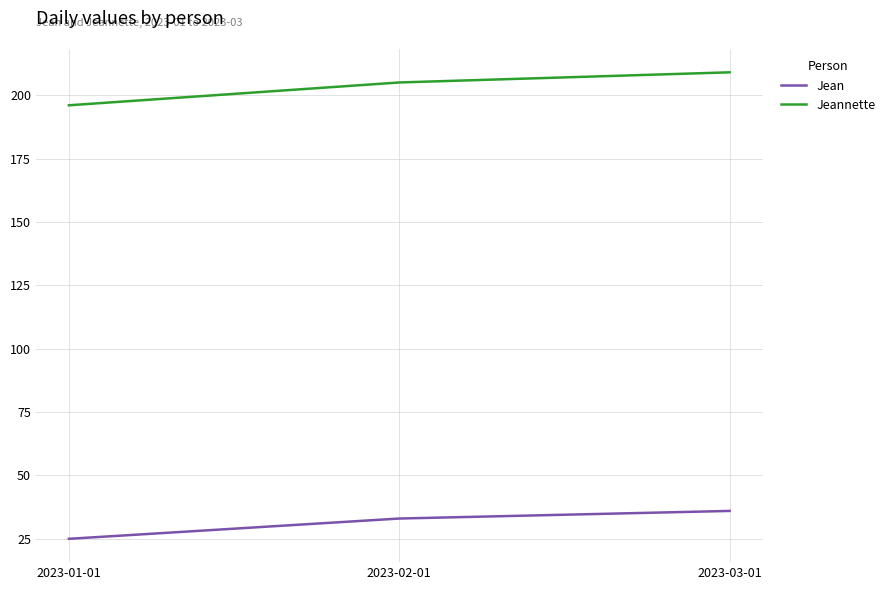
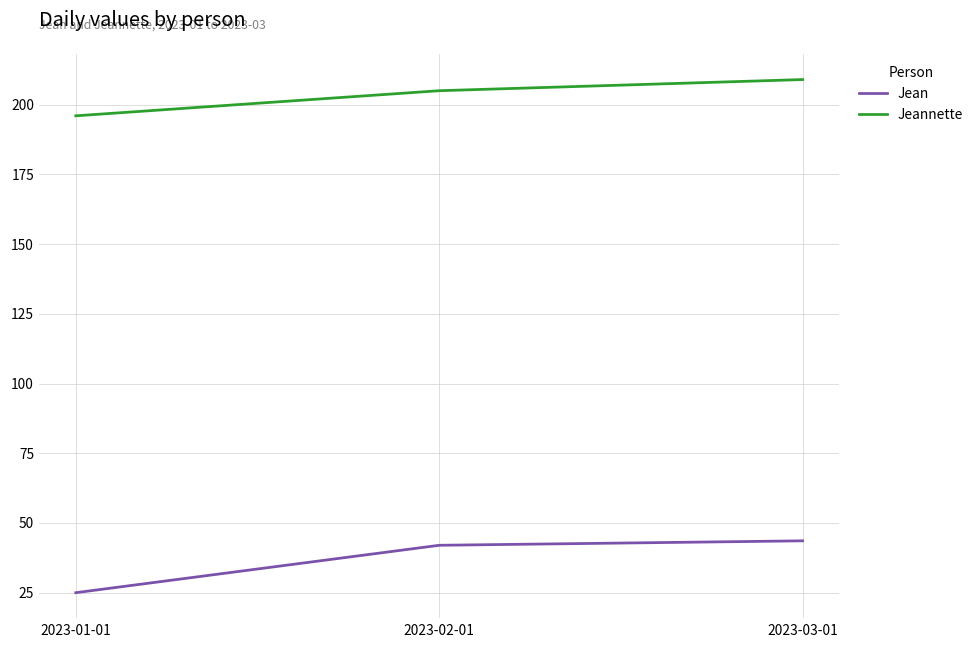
  {
    "Jean": {
      "2023-01-01": 25,
-     "2023-02-01": 33,
-     "2023-03-01": 36
+     "2023-02-01": 42,
+     "2023-03-01": 44
    },
    "Jeannette": {
      "2023-01-01": 196,
      "2023-02-01": 205,
      "2023-03-01": 209
    }
  }
